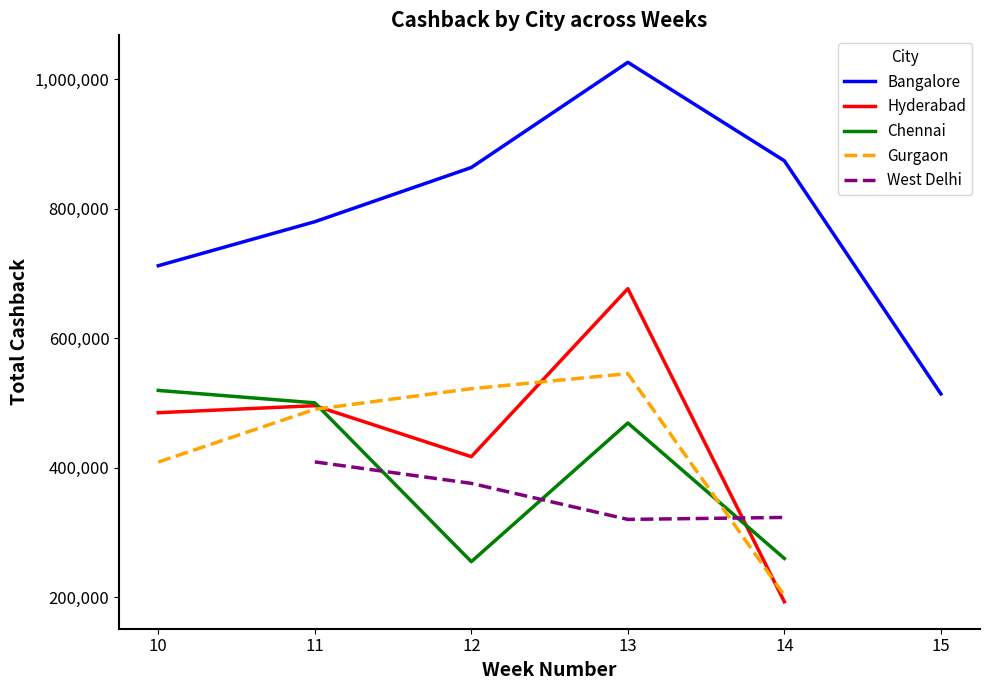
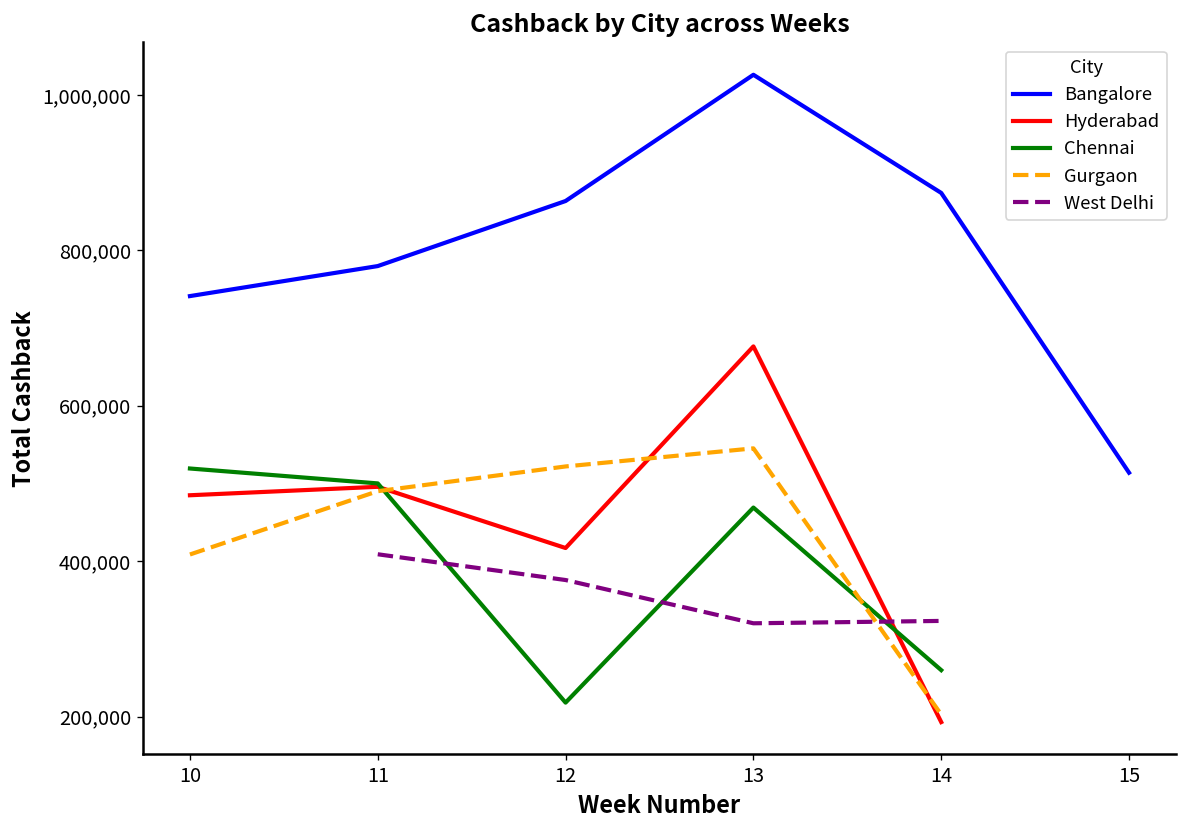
  {
    "Bangalore": {
-     "10": "710,000",
+     "10": "740,000",
      "11": "780,000",
      "12": "860,000",
      "13": "1,030,000",
      "14": "870,000",
      "15": "510,000"
    },
    "Hyderabad": {
      "10": "480,000",
      "11": "500,000",
      "12": "420,000",
      "13": "680,000",
      "14": "190,000"
    },
    "Chennai": {
      "10": "520,000",
      "11": "500,000",
-     "12": "250,000",
+     "12": "220,000",
      "13": "470,000",
      "14": "260,000"
    },
    "Gurgaon": {
      "10": "410,000",
      "11": "490,000",
      "12": "520,000",
      "13": "550,000",
      "14": "200,000"
    },
    "West Delhi": {
      "11": "410,000",
      "12": "380,000",
      "13": "320,000",
      "14": "320,000"
    }
  }
